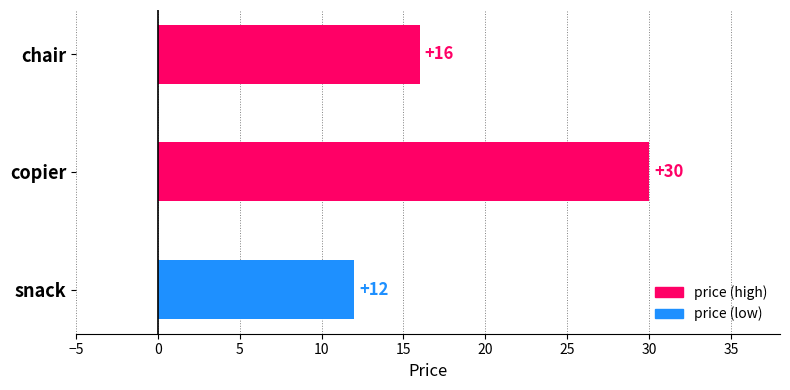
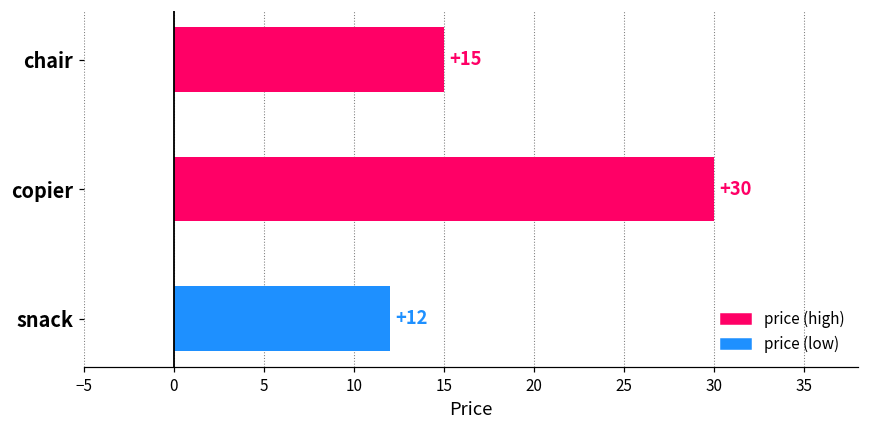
  {
-   "chair": "+16",
+   "chair": "+15",
    "copier": "+30",
    "snack": "+12"
  }
